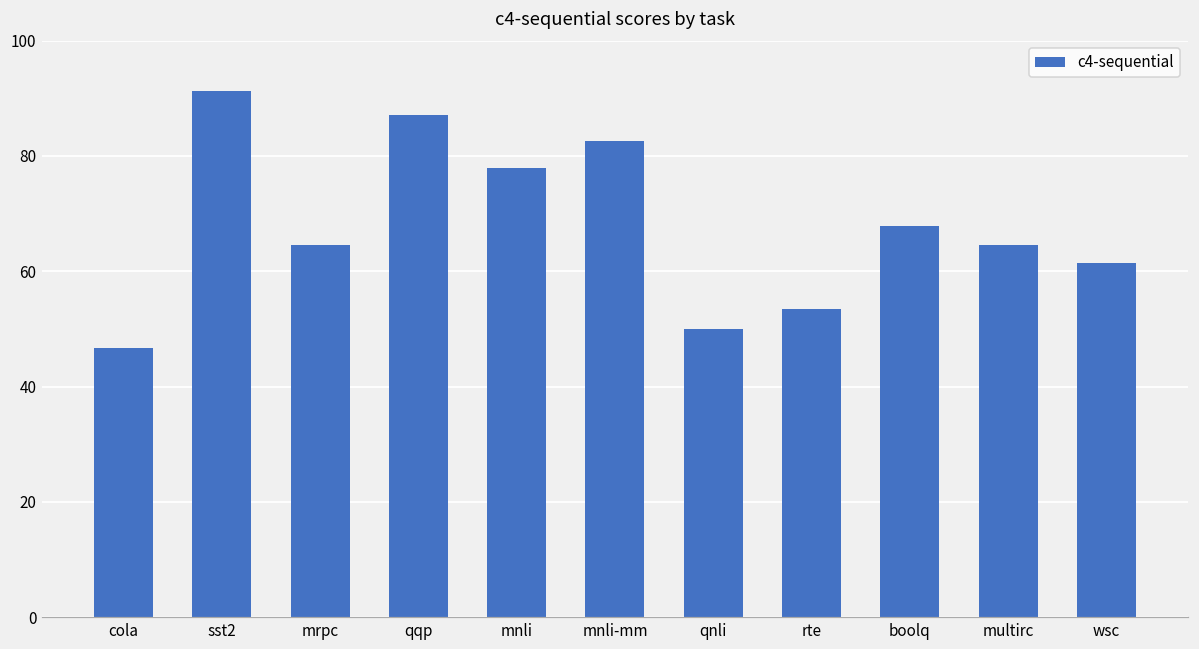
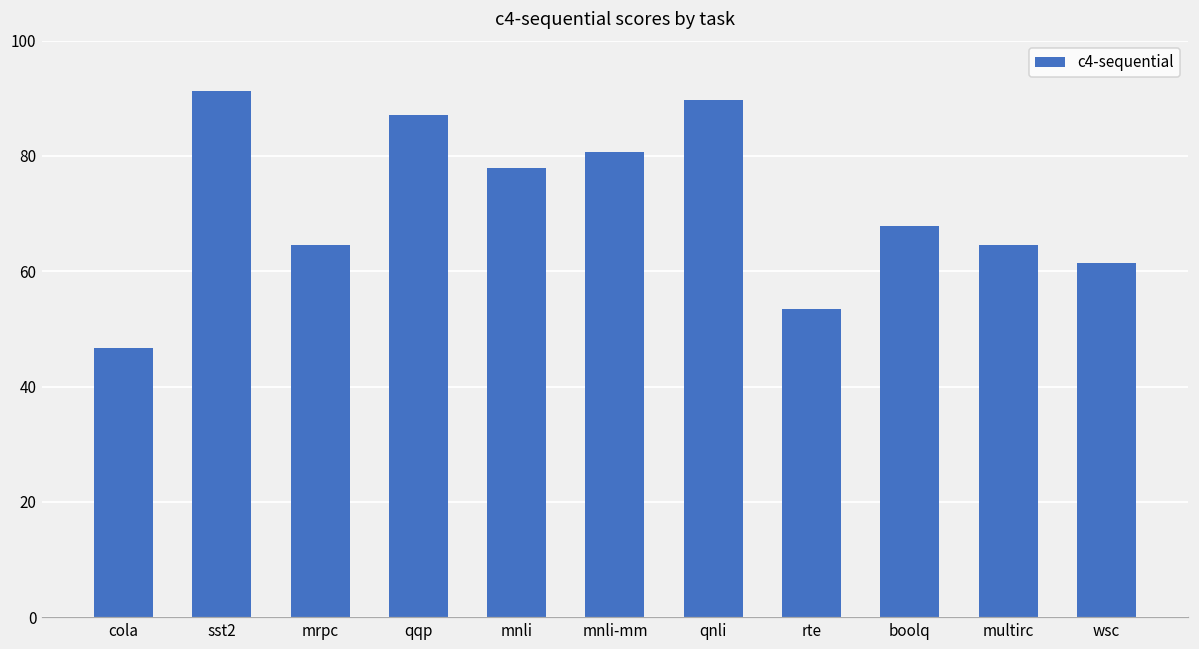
  {
    "cola": 47,
    "sst2": 91,
    "mrpc": 65,
    "qqp": 87,
    "mnli": 78,
-   "mnli-mm": 83,
-   "qnli": 50,
+   "mnli-mm": 81,
+   "qnli": 90,
    "rte": 54,
    "boolq": 68,
    "multirc": 65,
    "wsc": 61
  }
